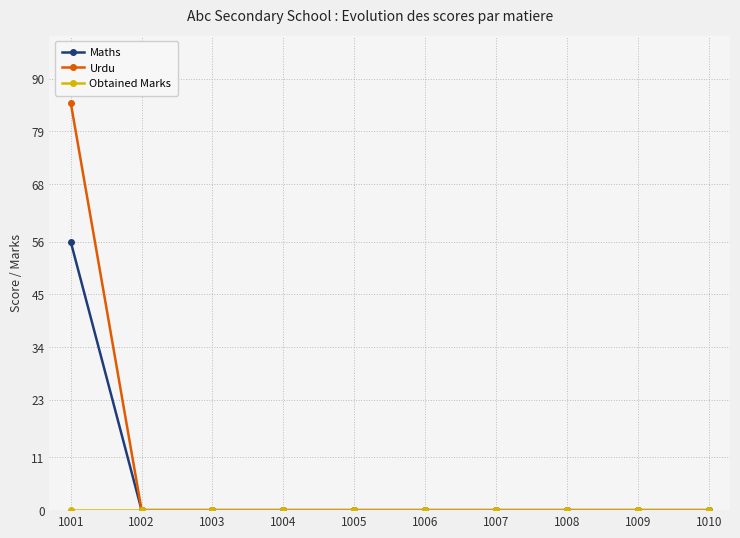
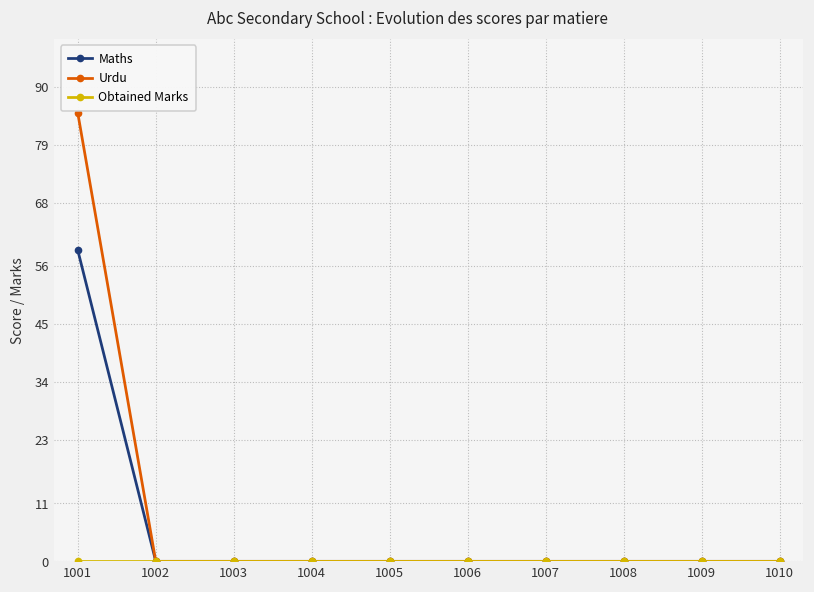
  {
    "Maths": {
-     "1001": 56
+     "1001": 59
    },
    "Urdu": {
      "1001": 85
    },
    "Obtained Marks": {
      "1001": 0
    }
  }
